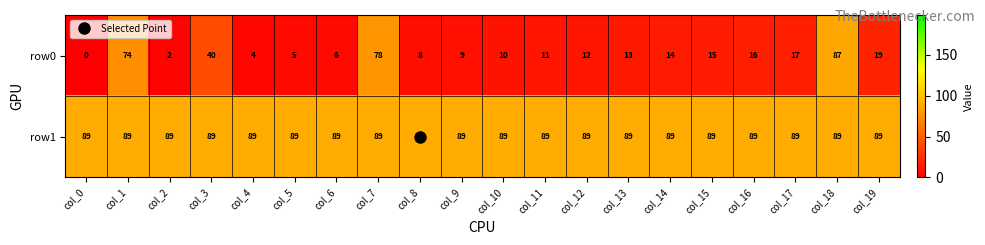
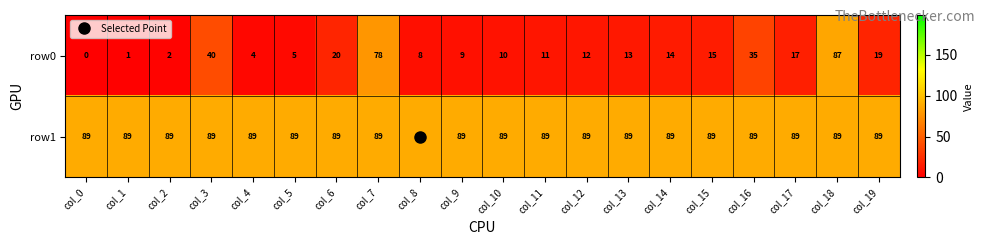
  {
    "row0": {
      "col_0": 0,
-     "col_1": 74,
+     "col_1": 1,
      "col_2": 2,
      "col_3": 40,
      "col_4": 4,
      "col_5": 5,
-     "col_6": 6,
+     "col_6": 20,
      "col_7": 78,
      "col_8": 8,
      "col_9": 9,
      "col_10": 10,
      "col_11": 11,
      "col_12": 12,
      "col_13": 13,
      "col_14": 14,
      "col_15": 15,
-     "col_16": 16,
+     "col_16": 35,
      "col_17": 17,
      "col_18": 87,
      "col_19": 19
    },
    "row1": {
      "col_0": 89,
      "col_1": 89,
      "col_2": 89,
      "col_3": 89,
      "col_4": 89,
      "col_5": 89,
      "col_6": 89,
      "col_7": 89,
      "col_9": 89,
      "col_10": 89,
      "col_11": 89,
      "col_12": 89,
      "col_13": 89,
      "col_14": 89,
      "col_15": 89,
      "col_16": 89,
      "col_17": 89,
      "col_18": 89,
      "col_19": 89
    }
  }
